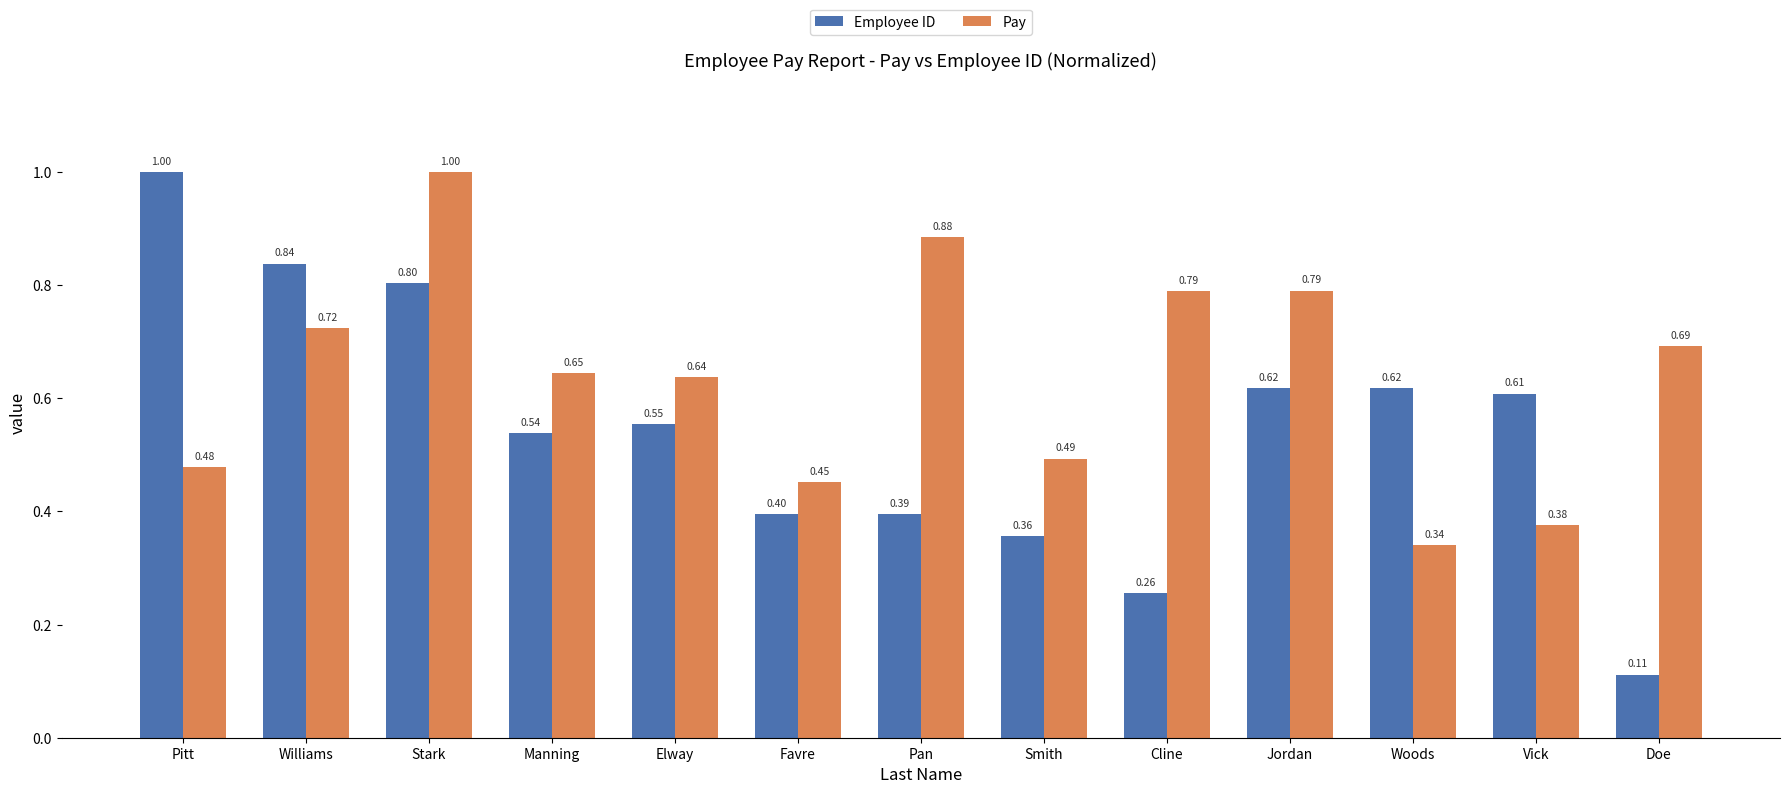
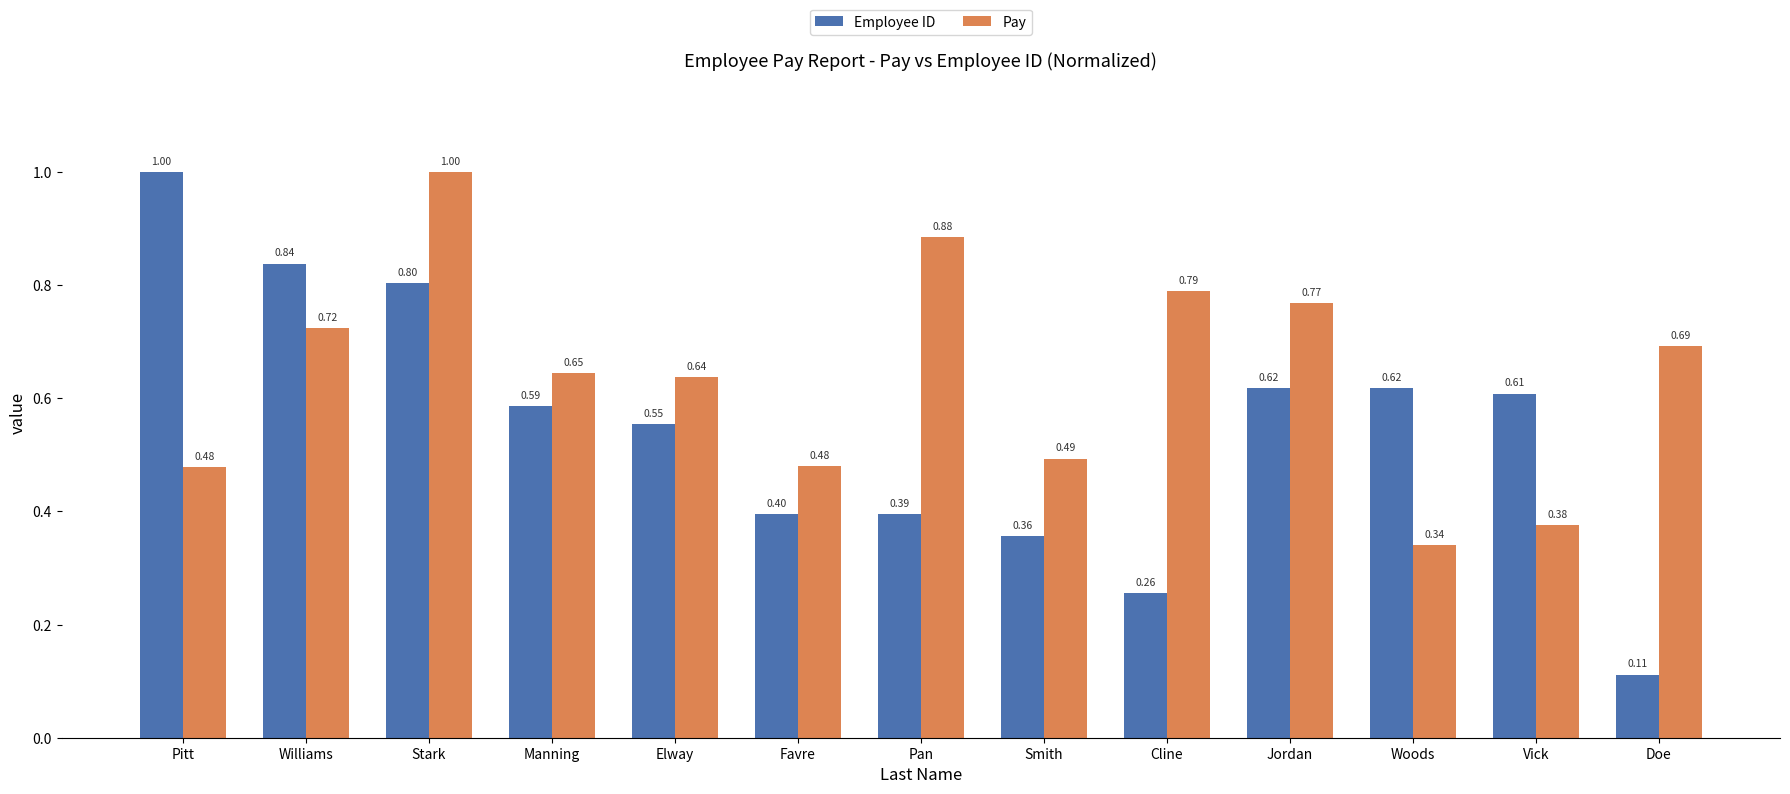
  {
    "Employee ID": {
      "Pitt": 1.00,
      "Williams": 0.84,
      "Stark": 0.80,
-     "Manning": 0.54,
+     "Manning": 0.59,
      "Elway": 0.55,
      "Favre": 0.40,
      "Pan": 0.39,
      "Smith": 0.36,
      "Cline": 0.26,
      "Jordan": 0.62,
      "Woods": 0.62,
      "Vick": 0.61,
      "Doe": 0.11
    },
    "Pay": {
      "Pitt": 0.48,
      "Williams": 0.72,
      "Stark": 1.00,
      "Manning": 0.65,
      "Elway": 0.64,
-     "Favre": 0.45,
+     "Favre": 0.48,
      "Pan": 0.88,
      "Smith": 0.49,
      "Cline": 0.79,
-     "Jordan": 0.79,
+     "Jordan": 0.77,
      "Woods": 0.34,
      "Vick": 0.38,
      "Doe": 0.69
    }
  }
